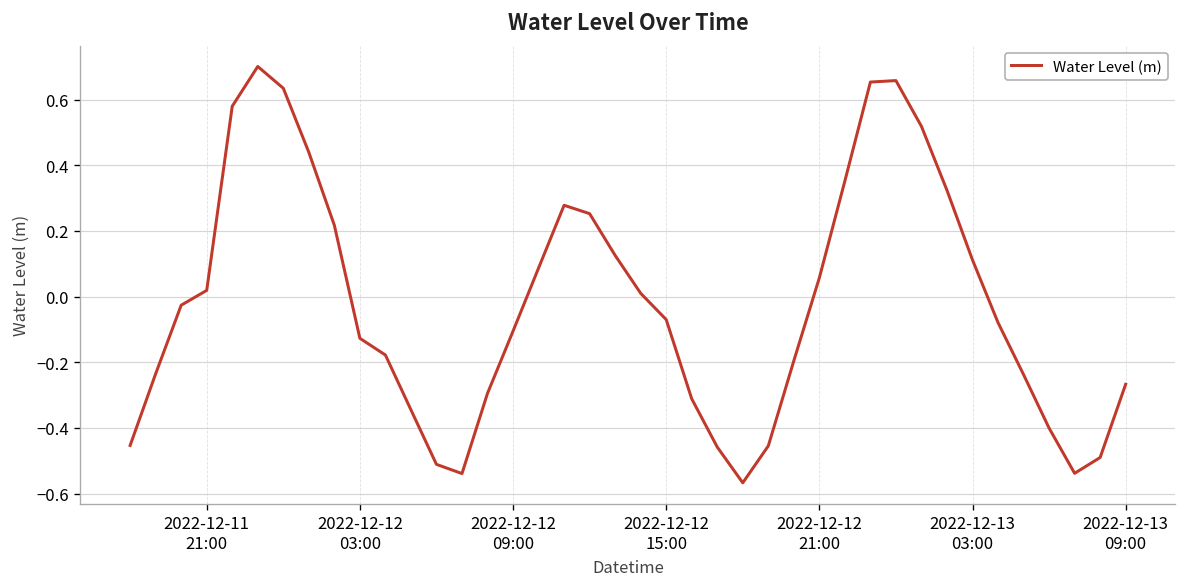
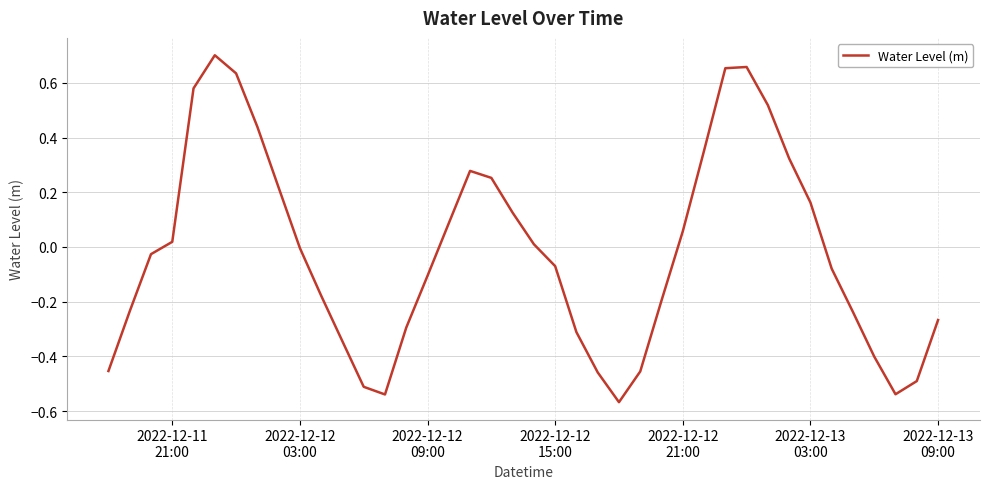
  {
    "2022-12-11 21:00": 0.02,
-   "2022-12-12 03:00": -0.13,
+   "2022-12-12 03:00": 0.00,
    "2022-12-12 09:00": -0.11,
    "2022-12-12 15:00": -0.07,
    "2022-12-12 21:00": 0.06,
-   "2022-12-13 03:00": 0.11,
+   "2022-12-13 03:00": 0.16,
    "2022-12-13 09:00": -0.27
  }
